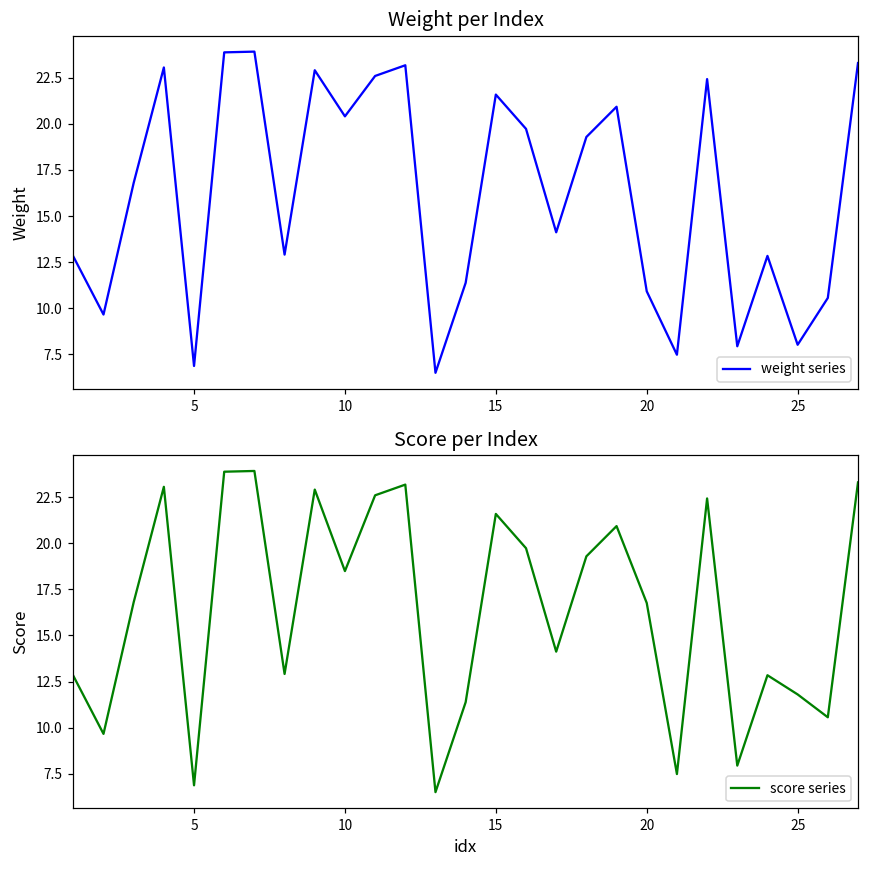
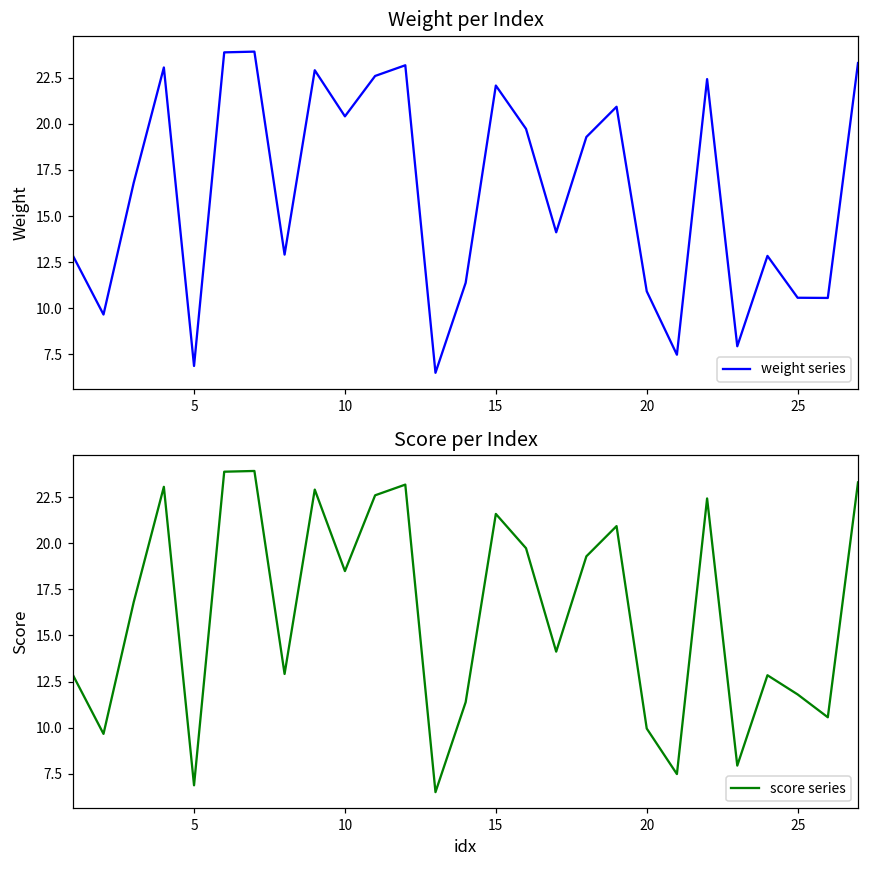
  {
    "Weight per Index": {
      "5": 6.9,
      "10": 20.4,
-     "15": 21.6,
+     "15": 22.1,
      "20": 10.9,
-     "25": 8.0
+     "25": 10.6
    },
    "Score per Index": {
      "5": 6.9,
      "10": 18.5,
      "15": 21.6,
-     "20": 16.8,
+     "20": 10.0,
      "25": 11.8
    }
  }
